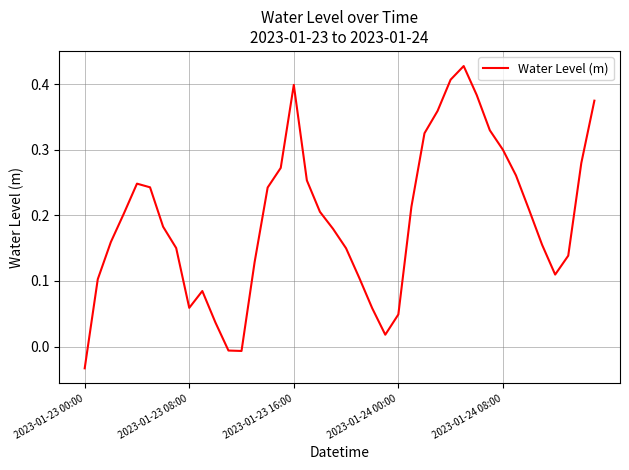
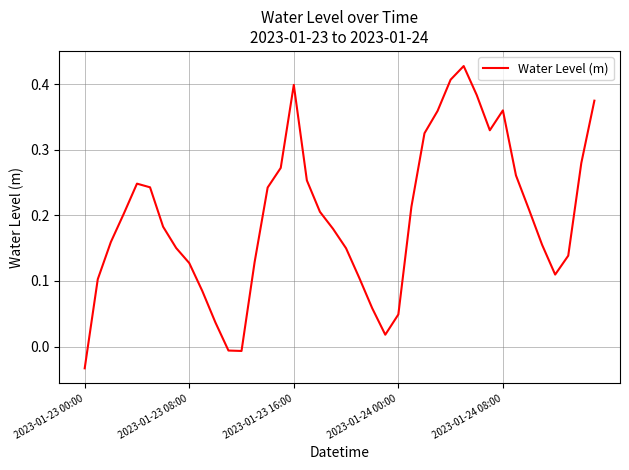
  {
    "2023-01-23 00:00": -0.03,
-   "2023-01-23 08:00": 0.06,
+   "2023-01-23 08:00": 0.13,
    "2023-01-23 16:00": 0.40,
    "2023-01-24 00:00": 0.05,
-   "2023-01-24 08:00": 0.30
+   "2023-01-24 08:00": 0.36
  }
